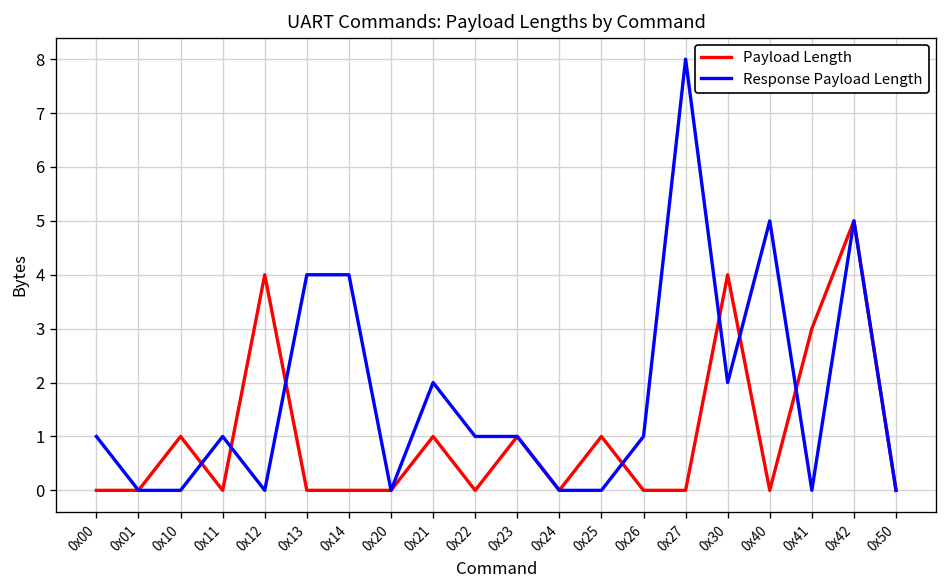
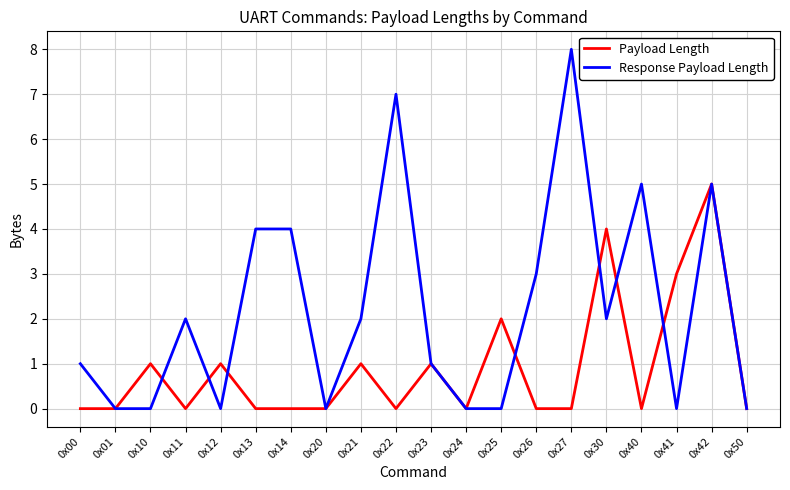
  {
    "Payload Length": {
      "0x00": 0,
      "0x10": 1,
      "0x11": 0,
-     "0x12": 4,
+     "0x12": 1,
      "0x13": 0,
      "0x14": 0,
      "0x21": 1,
      "0x22": 0,
-     "0x25": 1,
+     "0x25": 2,
      "0x26": 0,
      "0x27": 0,
      "0x30": 4,
      "0x40": 0,
      "0x41": 3
    },
    "Response Payload Length": {
      "0x00": 1,
      "0x10": 0,
-     "0x11": 1,
+     "0x11": 2,
      "0x12": 0,
      "0x13": 4,
      "0x14": 4,
      "0x21": 2,
-     "0x22": 1,
+     "0x22": 7,
      "0x25": 0,
-     "0x26": 1,
+     "0x26": 3,
      "0x27": 8,
      "0x30": 2,
      "0x40": 5,
      "0x41": 0
    }
  }
